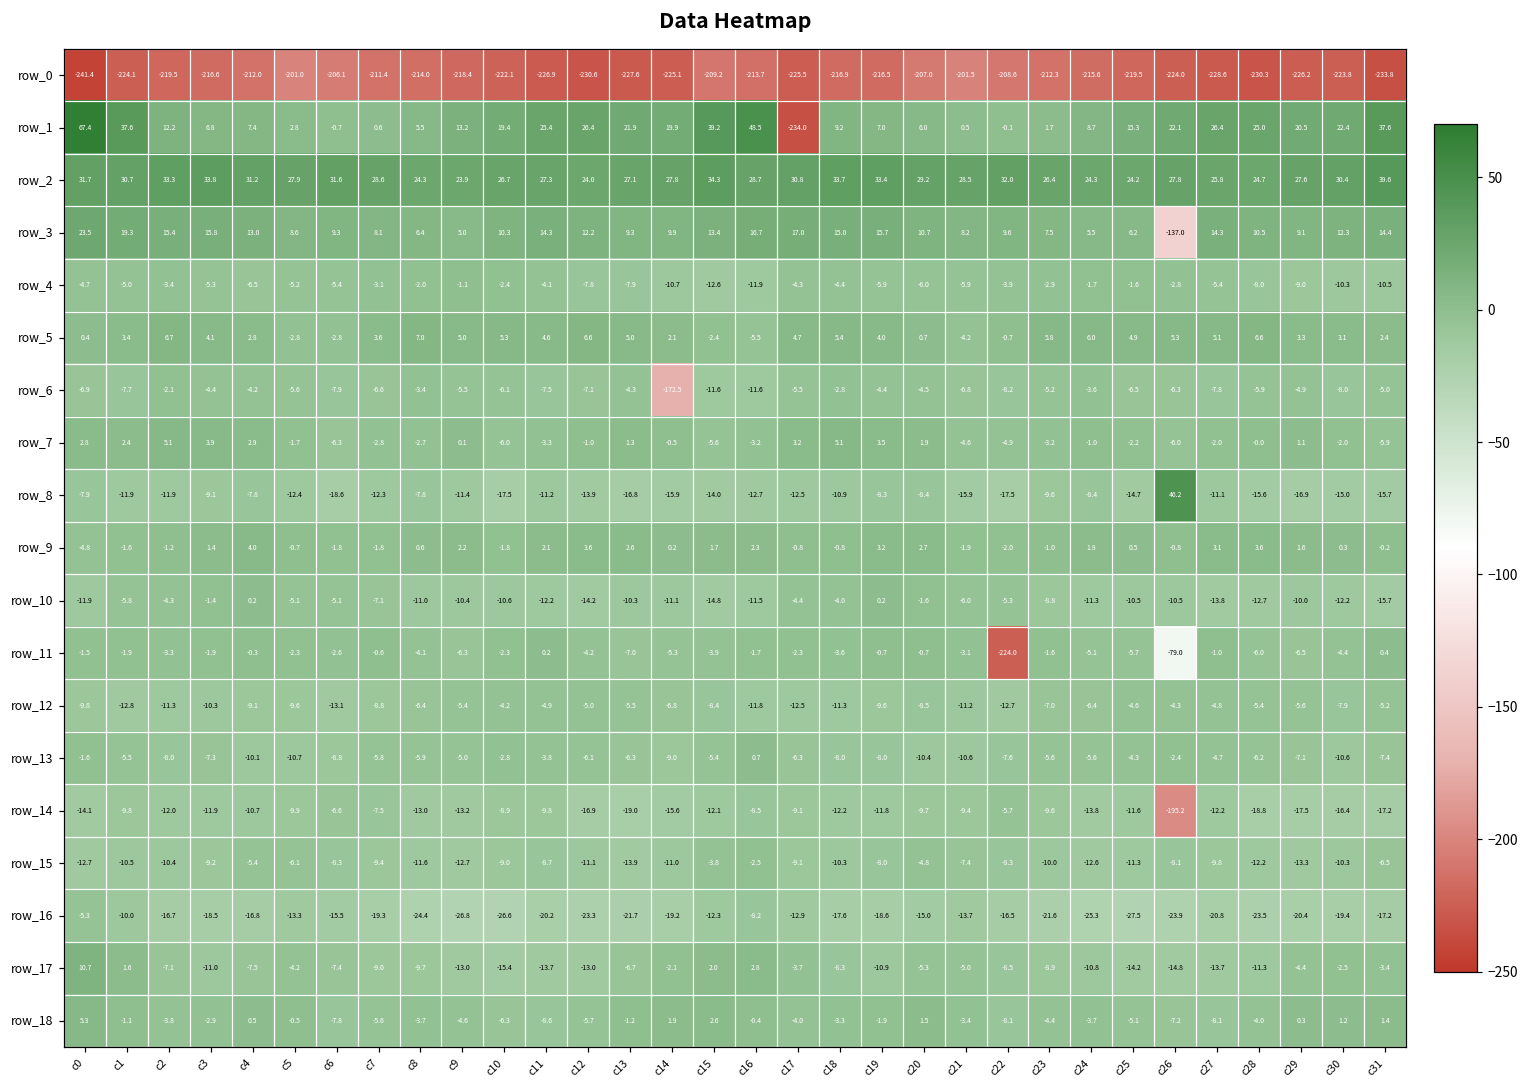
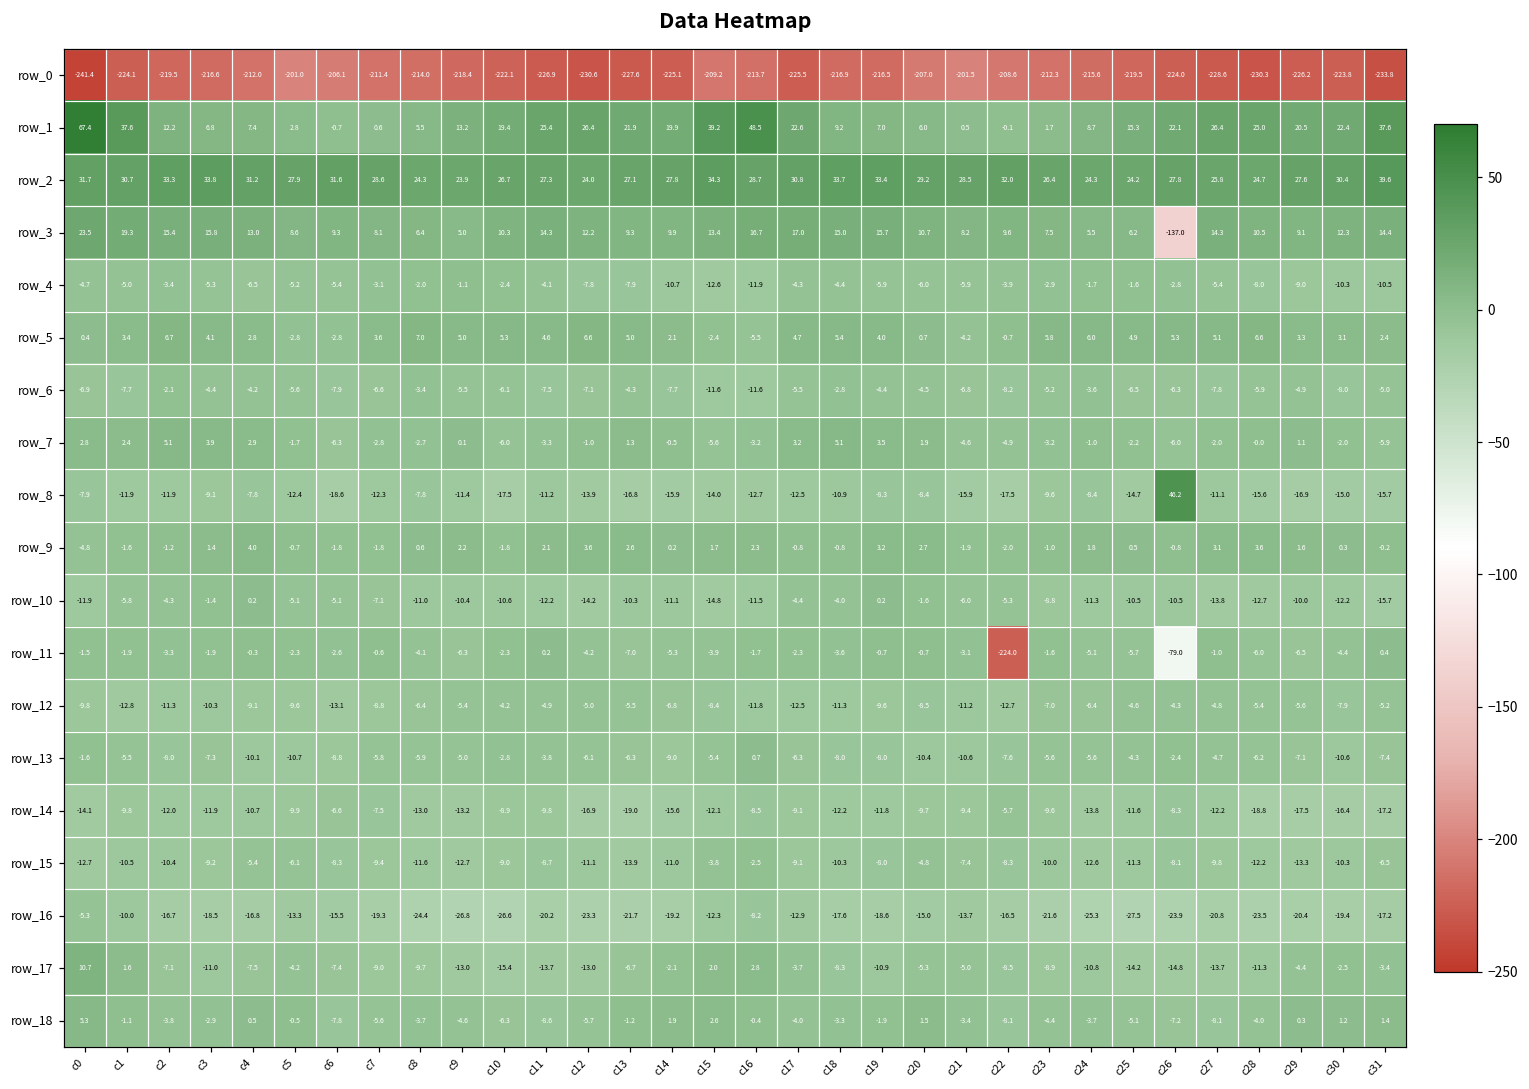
  {
    "row_1": {
      "c0": 67.4,
      "c1": 37.6,
      "c2": 12.2,
      "c3": 6.8,
      "c4": 7.4,
      "c5": 2.8,
      "c6": -0.7,
      "c7": 0.6,
      "c8": 5.5,
      "c9": 13.2,
      "c10": 19.4,
      "c11": 25.4,
      "c12": 26.4,
      "c13": 21.9,
      "c14": 19.9,
      "c15": 39.2,
      "c16": 48.5,
-     "c17": -234.0,
+     "c17": 22.6,
      "c18": 9.2,
      "c19": 7.0,
      "c20": 6.0,
      "c21": 0.5,
      "c22": -0.1,
      "c23": 1.7,
      "c24": 8.7,
      "c25": 15.3,
      "c26": 22.1,
      "c27": 26.4,
      "c28": 25.0,
      "c29": 20.5,
      "c30": 22.4,
      "c31": 37.6
    },
    "row_6": {
      "c0": -6.9,
      "c1": -7.7,
      "c2": -2.1,
      "c3": -4.4,
      "c4": -4.2,
      "c5": -5.6,
      "c6": -7.9,
      "c7": -6.6,
      "c8": -3.4,
      "c9": -5.5,
      "c10": -6.1,
      "c11": -7.5,
      "c12": -7.1,
      "c13": -4.3,
-     "c14": -172.5,
+     "c14": -7.7,
      "c15": -11.6,
      "c16": -11.6,
      "c17": -5.5,
      "c18": -2.8,
      "c19": -4.4,
      "c20": -4.5,
      "c21": -6.8,
      "c22": -8.2,
      "c23": -5.2,
      "c24": -3.6,
      "c25": -6.5,
      "c26": -6.3,
      "c27": -7.8,
      "c28": -5.9,
      "c29": -4.9,
      "c30": -8.0,
      "c31": -5.0
    },
    "row_14": {
      "c0": -14.1,
      "c1": -9.8,
      "c2": -12.0,
      "c3": -11.9,
      "c4": -10.7,
      "c5": -9.9,
      "c6": -6.6,
      "c7": -7.5,
      "c8": -13.0,
      "c9": -13.2,
      "c10": -8.9,
      "c11": -9.8,
      "c12": -16.9,
      "c13": -19.0,
      "c14": -15.6,
      "c15": -12.1,
      "c16": -8.5,
      "c17": -9.1,
      "c18": -12.2,
      "c19": -11.8,
      "c20": -9.7,
      "c21": -9.4,
      "c22": -5.7,
      "c23": -9.6,
      "c24": -13.8,
      "c25": -11.6,
-     "c26": -195.2,
+     "c26": -8.3,
      "c27": -12.2,
      "c28": -18.8,
      "c29": -17.5,
      "c30": -16.4,
      "c31": -17.2
    }
  }
